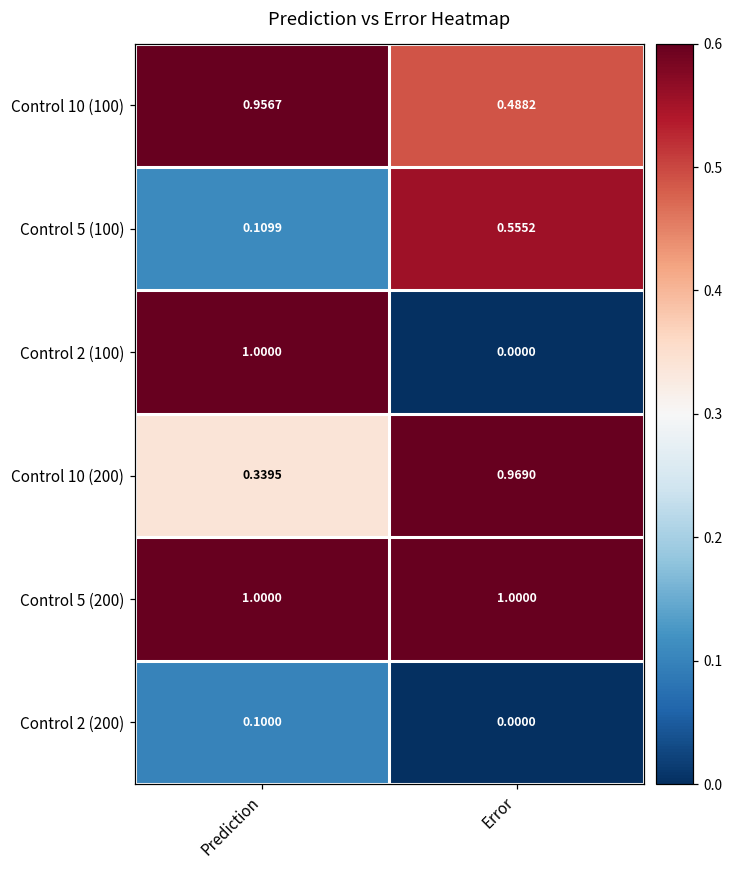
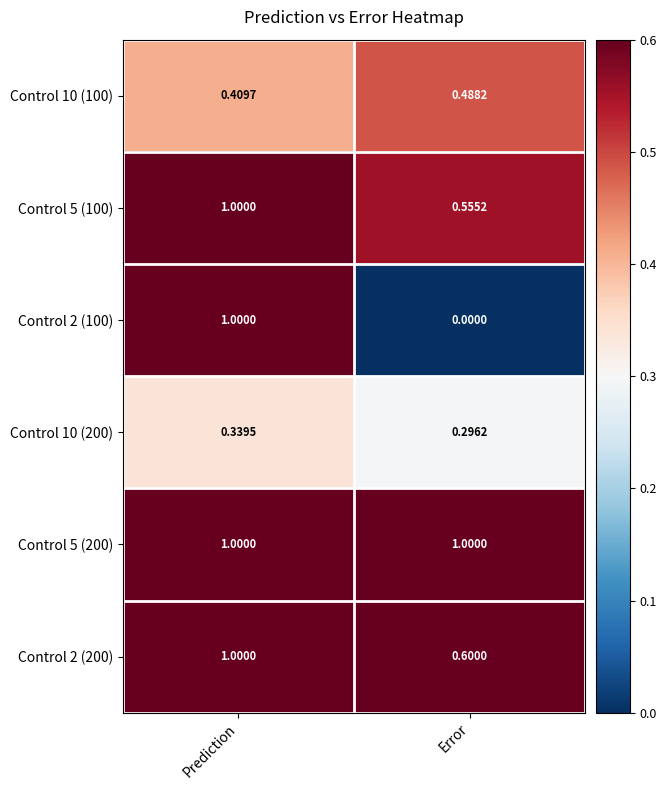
  {
    "Control 10 (100)": {
-     "Prediction": 0.9567,
+     "Prediction": 0.4097,
      "Error": 0.4882
    },
    "Control 5 (100)": {
-     "Prediction": 0.1099,
+     "Prediction": 1.0000,
      "Error": 0.5552
    },
    "Control 2 (100)": {
      "Prediction": 1.0000,
      "Error": 0.0000
    },
    "Control 10 (200)": {
      "Prediction": 0.3395,
-     "Error": 0.9690
+     "Error": 0.2962
    },
    "Control 5 (200)": {
      "Prediction": 1.0000,
      "Error": 1.0000
    },
    "Control 2 (200)": {
-     "Prediction": 0.1000,
-     "Error": 0.0000
+     "Prediction": 1.0000,
+     "Error": 0.6000
    }
  }
